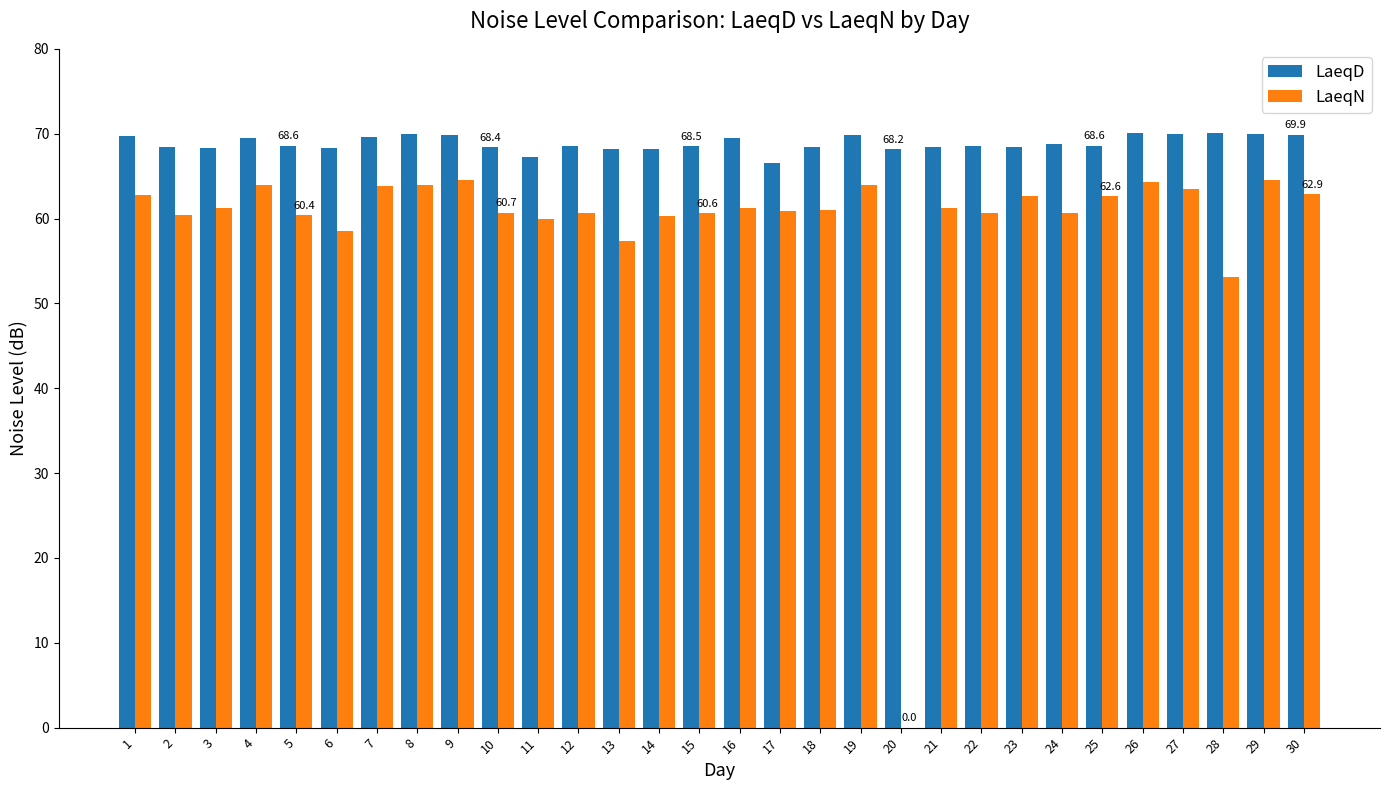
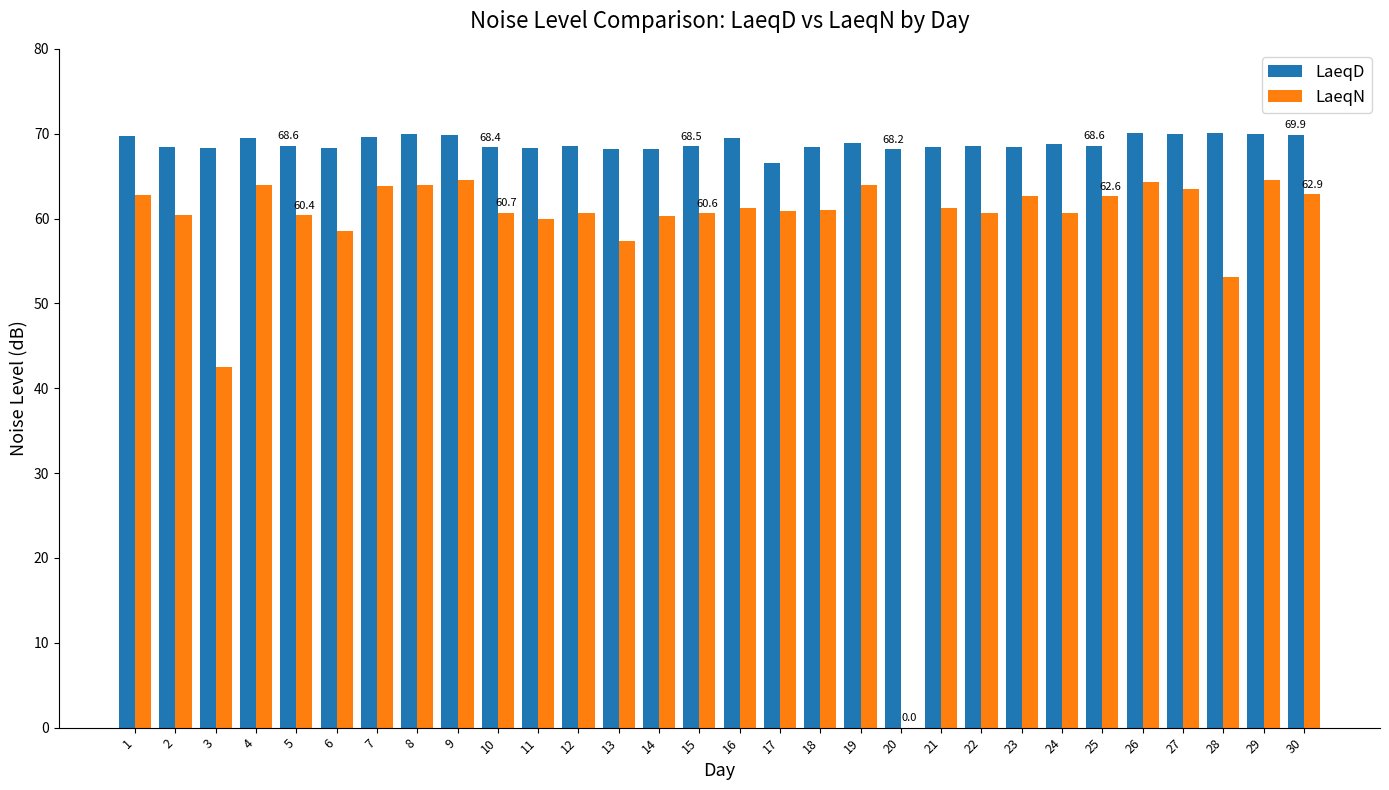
  {
    "LaeqD": {
      "1": 70,
      "2": 68,
      "3": 68,
      "4": 70,
      "6": 68,
      "7": 70,
      "8": 70,
      "9": 70,
-     "11": 67,
+     "11": 68,
      "12": 69,
      "13": 68,
      "14": 68,
      "16": 70,
      "17": 67,
      "18": 68,
-     "19": 70,
+     "19": 69,
      "21": 68,
      "22": 69,
      "23": 68,
      "24": 69,
      "26": 70,
      "27": 70,
      "28": 70,
      "29": 70
    },
    "LaeqN": {
      "1": 63,
      "2": 60,
-     "3": 61,
+     "3": 43,
      "4": 64,
      "6": 59,
      "7": 64,
      "8": 64,
      "9": 65,
      "11": 60,
      "12": 61,
      "13": 57,
      "14": 60,
      "16": 61,
      "17": 61,
      "18": 61,
      "19": 64,
      "21": 61,
      "22": 61,
      "23": 63,
      "24": 61,
      "26": 64,
      "27": 64,
      "28": 53,
      "29": 65
    }
  }
